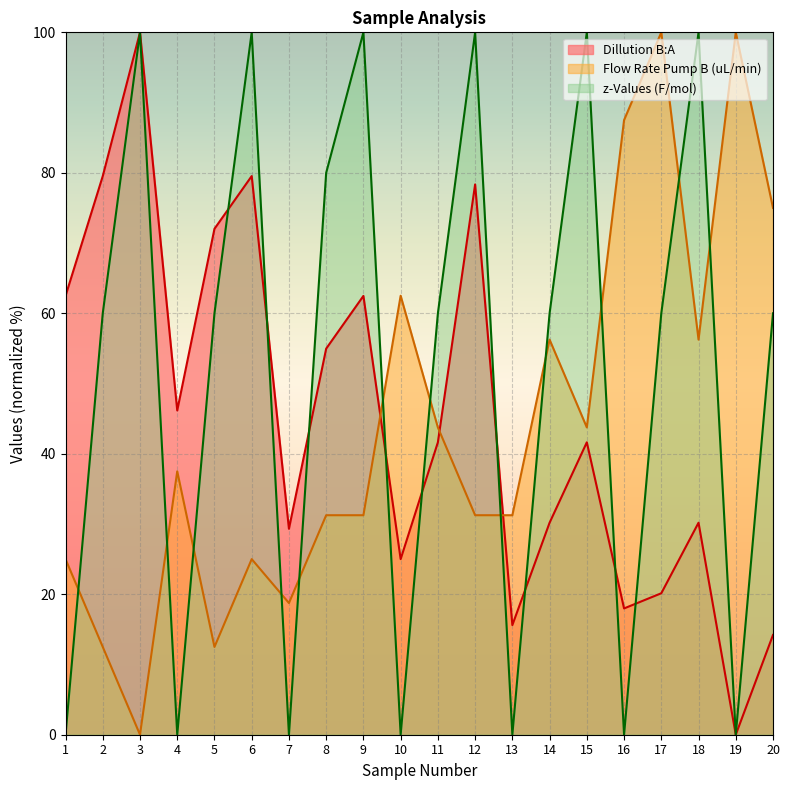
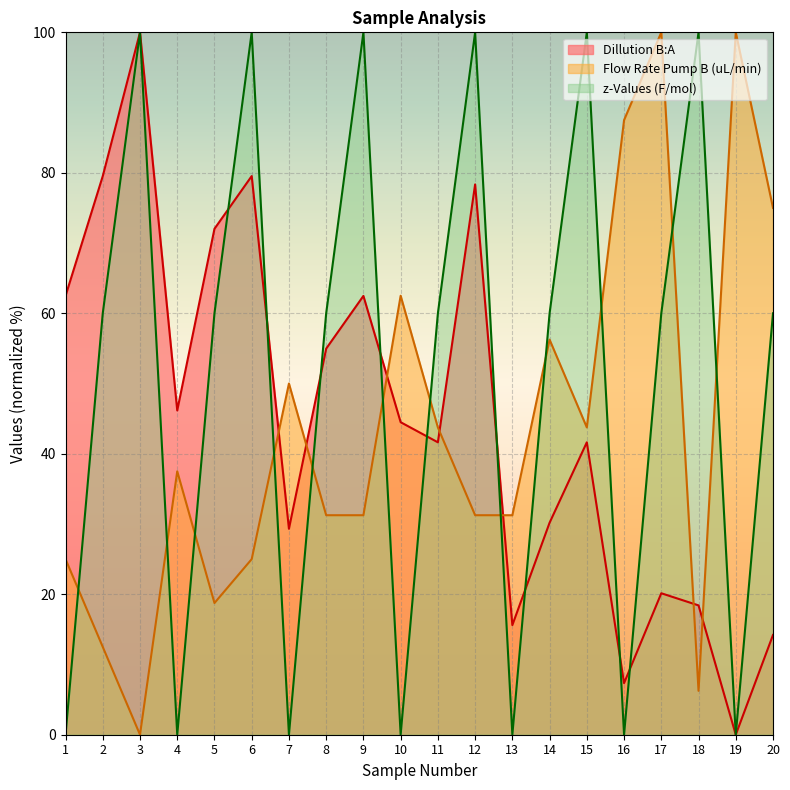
  {
    "Dillution B:A": {
      "1": 62,
      "2": 80,
      "4": 46,
      "5": 72,
      "6": 80,
      "7": 29,
      "8": 55,
      "9": 62,
-     "10": 25,
+     "10": 44,
      "11": 42,
      "12": 78,
      "13": 16,
      "14": 30,
      "15": 42,
-     "16": 18,
+     "16": 7,
      "17": 20,
-     "18": 30,
+     "18": 18,
      "20": 14
    },
    "Flow Rate Pump B (uL/min)": {
      "1": 25,
      "2": 13,
      "3": 0,
      "4": 38,
-     "5": 13,
+     "5": 19,
      "6": 25,
-     "7": 19,
+     "7": 50,
      "8": 31,
      "9": 31,
      "10": 63,
      "11": 44,
      "12": 31,
      "13": 31,
      "14": 56,
      "15": 44,
      "16": 88,
      "17": 100,
-     "18": 56,
+     "18": 6,
      "19": 100,
      "20": 75
    },
    "z-Values (F/mol)": {
      "1": 0,
      "2": 60,
      "4": 0,
      "5": 60,
      "6": 100,
      "7": 0,
-     "8": 80,
+     "8": 60,
      "9": 100,
      "10": 0,
      "11": 60,
      "12": 100,
      "13": 0,
      "14": 60,
      "15": 100,
      "16": 0,
      "17": 60,
      "18": 100,
      "20": 60
    }
  }
